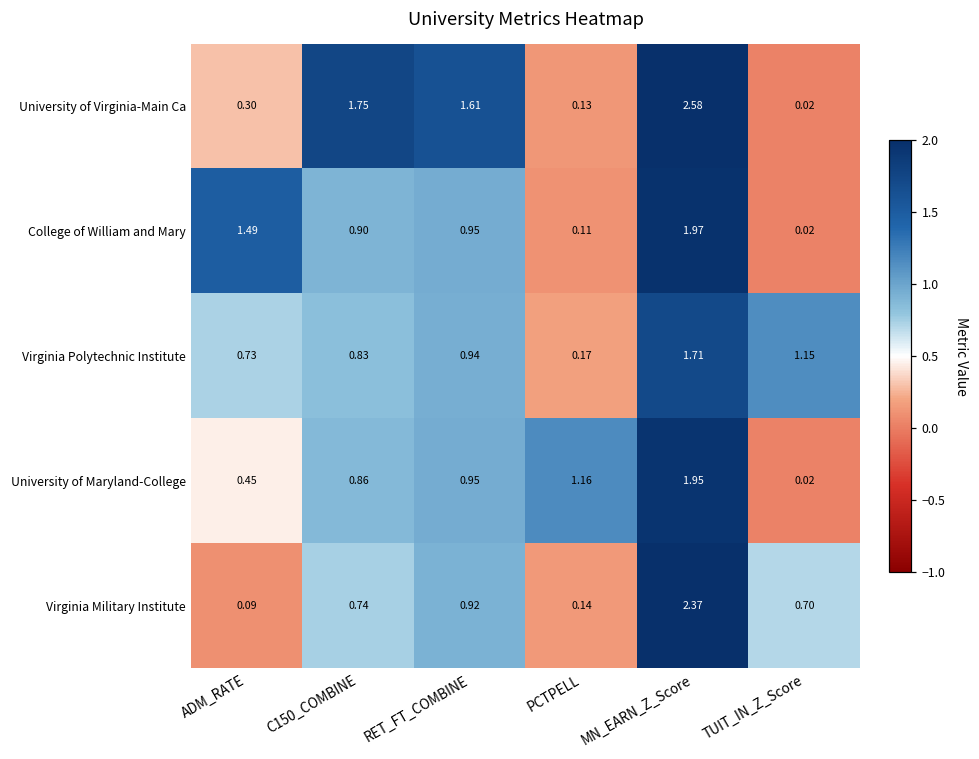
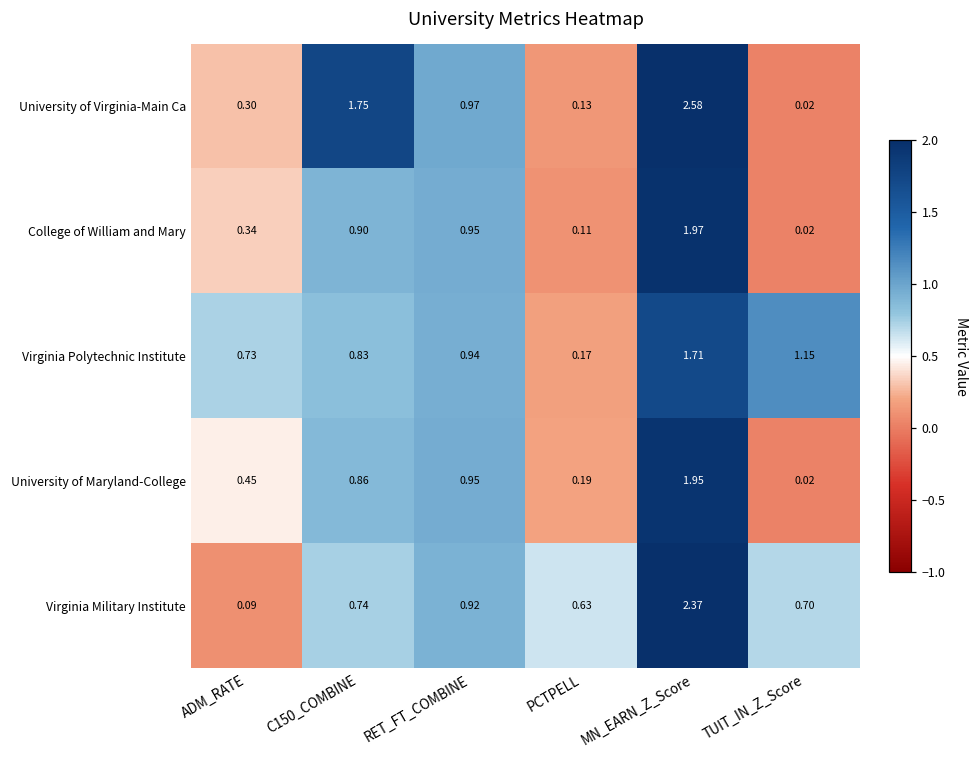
  {
    "University of Virginia-Main Ca": {
      "ADM_RATE": 0.30,
      "C150_COMBINE": 1.75,
-     "RET_FT_COMBINE": 1.61,
+     "RET_FT_COMBINE": 0.97,
      "PCTPELL": 0.13,
      "MN_EARN_Z_Score": 2.58,
      "TUIT_IN_Z_Score": 0.02
    },
    "College of William and Mary": {
-     "ADM_RATE": 1.49,
+     "ADM_RATE": 0.34,
      "C150_COMBINE": 0.90,
      "RET_FT_COMBINE": 0.95,
      "PCTPELL": 0.11,
      "MN_EARN_Z_Score": 1.97,
      "TUIT_IN_Z_Score": 0.02
    },
    "Virginia Polytechnic Institute": {
      "ADM_RATE": 0.73,
      "C150_COMBINE": 0.83,
      "RET_FT_COMBINE": 0.94,
      "PCTPELL": 0.17,
      "MN_EARN_Z_Score": 1.71,
      "TUIT_IN_Z_Score": 1.15
    },
    "University of Maryland-College": {
      "ADM_RATE": 0.45,
      "C150_COMBINE": 0.86,
      "RET_FT_COMBINE": 0.95,
-     "PCTPELL": 1.16,
+     "PCTPELL": 0.19,
      "MN_EARN_Z_Score": 1.95,
      "TUIT_IN_Z_Score": 0.02
    },
    "Virginia Military Institute": {
      "ADM_RATE": 0.09,
      "C150_COMBINE": 0.74,
      "RET_FT_COMBINE": 0.92,
-     "PCTPELL": 0.14,
+     "PCTPELL": 0.63,
      "MN_EARN_Z_Score": 2.37,
      "TUIT_IN_Z_Score": 0.70
    }
  }
